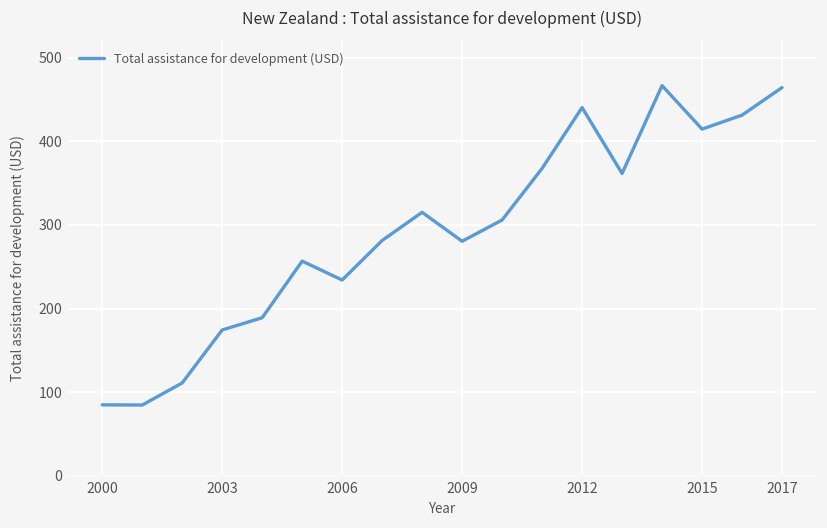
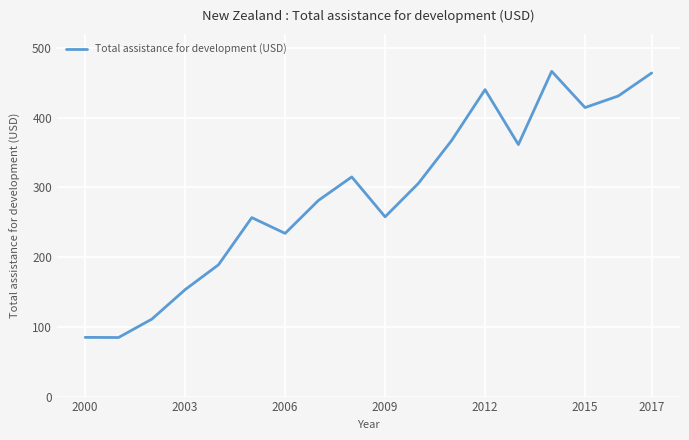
  {
    "2000": 80,
-   "2003": 170,
+   "2003": 150,
    "2006": 230,
-   "2009": 280,
+   "2009": 260,
    "2012": 440,
    "2015": 410,
    "2017": 460
  }
